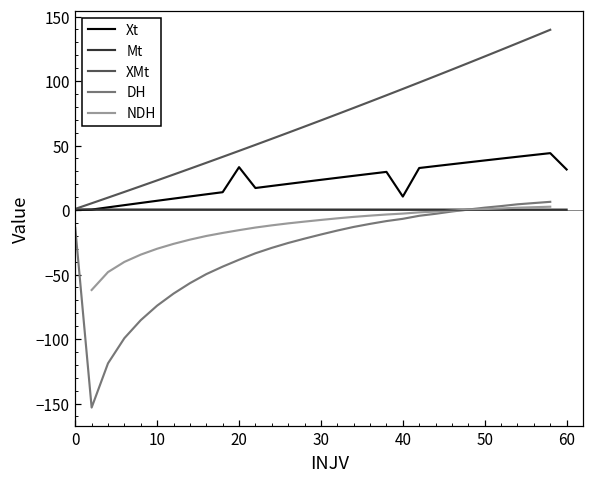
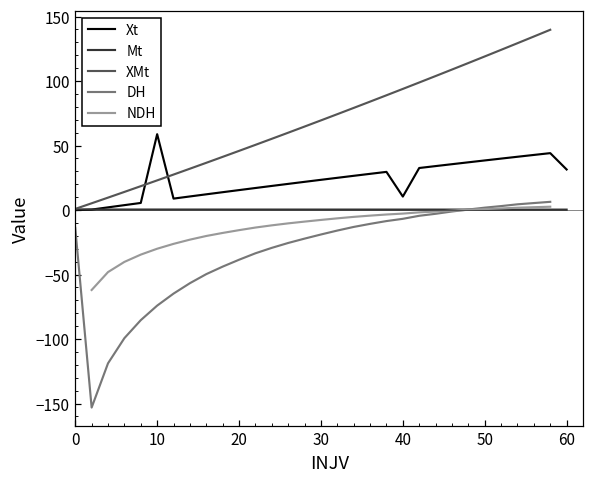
  {
    "Xt": {
-     "10": 7,
-     "20": 33,
+     "10": 59,
+     "20": 15,
      "30": 23,
      "40": 10,
      "50": 38,
      "60": 31
    }
  }
